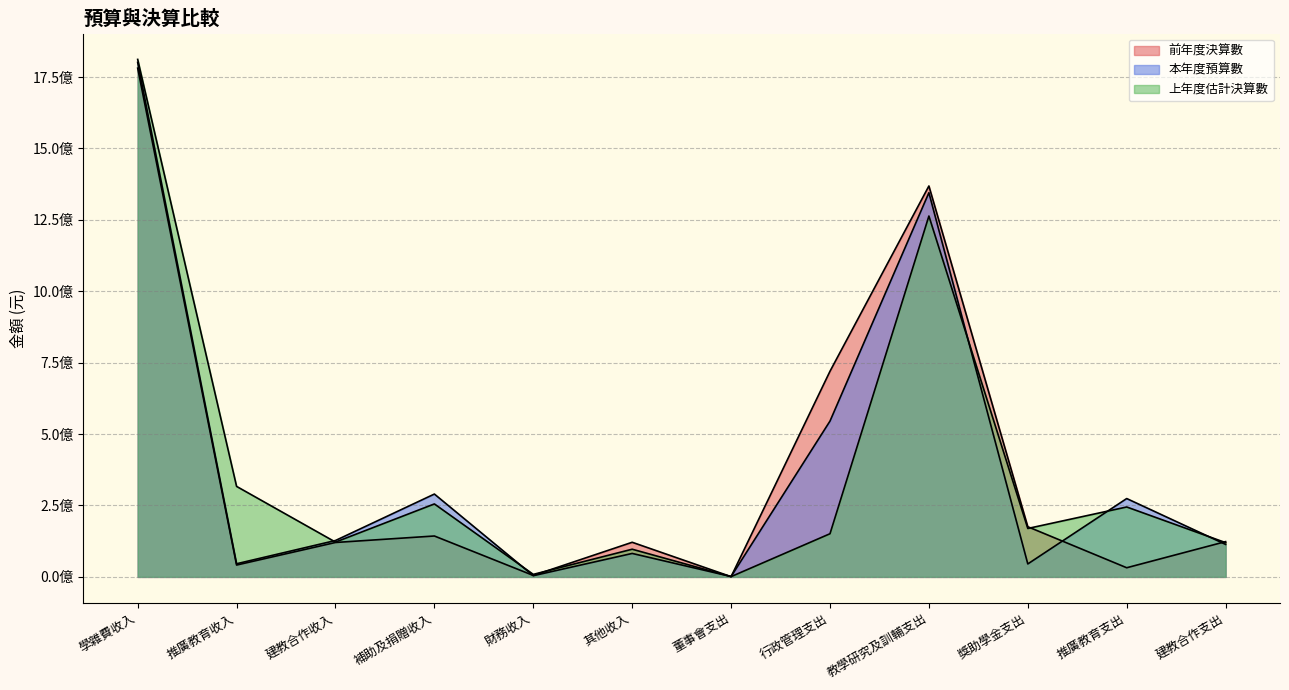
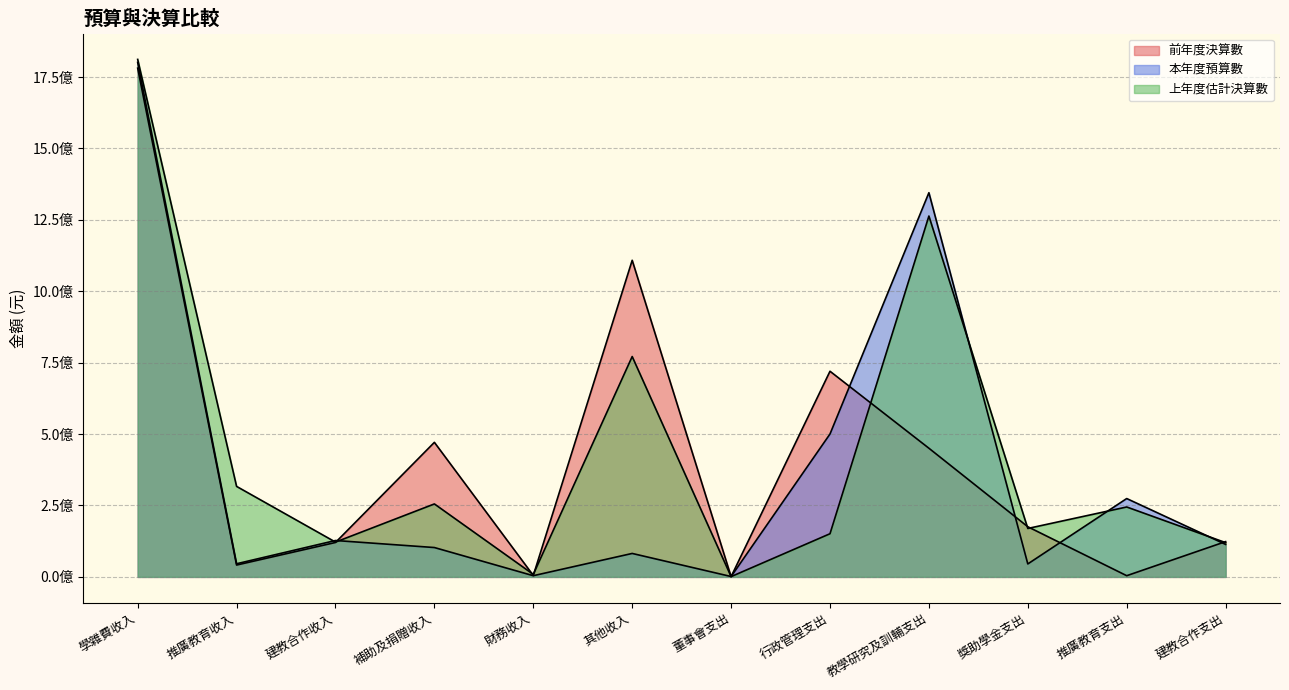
  {
    "前年度決算數": {
      "學雜費收入": "17.8億",
-     "補助及捐贈收入": "1.4億",
-     "其他收入": "1.2億",
+     "補助及捐贈收入": "4.7億",
+     "其他收入": "11.1億",
      "行政管理支出": "7.2億",
-     "教學研究及訓輔支出": "13.7億",
-     "推廣教育支出": "0.3億"
+     "教學研究及訓輔支出": "4.5億",
+     "推廣教育支出": "0.0億"
    },
    "本年度預算數": {
      "學雜費收入": "18.0億",
-     "補助及捐贈收入": "2.9億",
+     "補助及捐贈收入": "1.0億",
      "其他收入": "0.8億",
-     "行政管理支出": "5.5億",
+     "行政管理支出": "5.0億",
      "教學研究及訓輔支出": "13.5億",
      "獎助學金支出": "0.5億",
      "推廣教育支出": "2.7億"
    },
    "上年度估計決算數": {
      "學雜費收入": "18.1億",
      "推廣教育收入": "3.2億",
      "補助及捐贈收入": "2.6億",
-     "其他收入": "1.0億",
+     "其他收入": "7.7億",
      "行政管理支出": "1.5億",
      "教學研究及訓輔支出": "12.6億",
      "推廣教育支出": "2.4億"
    }
  }
